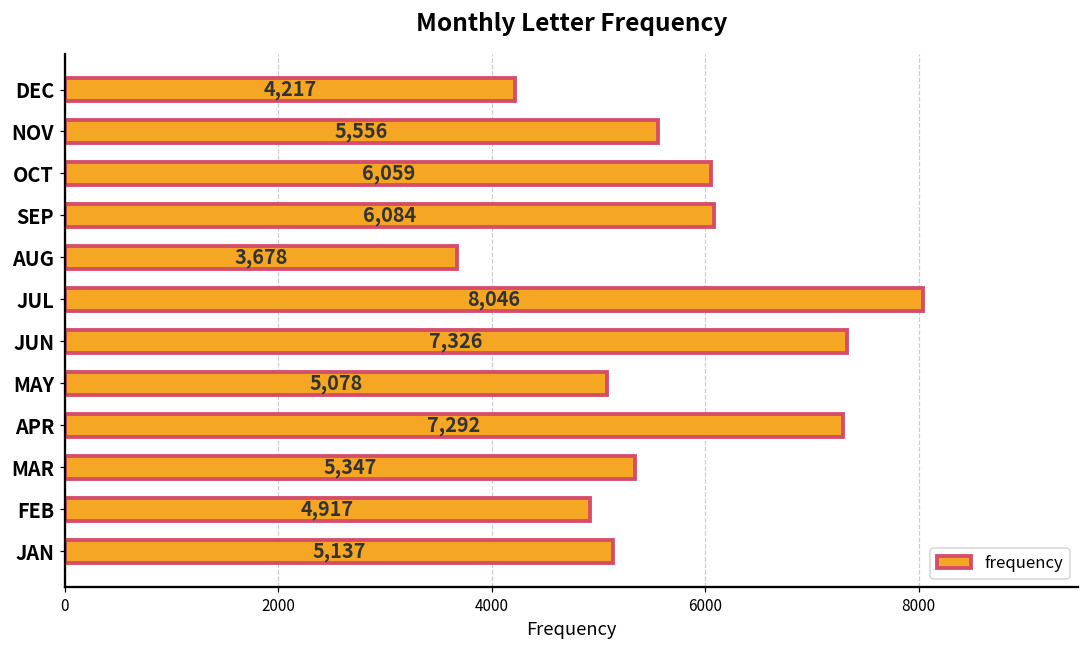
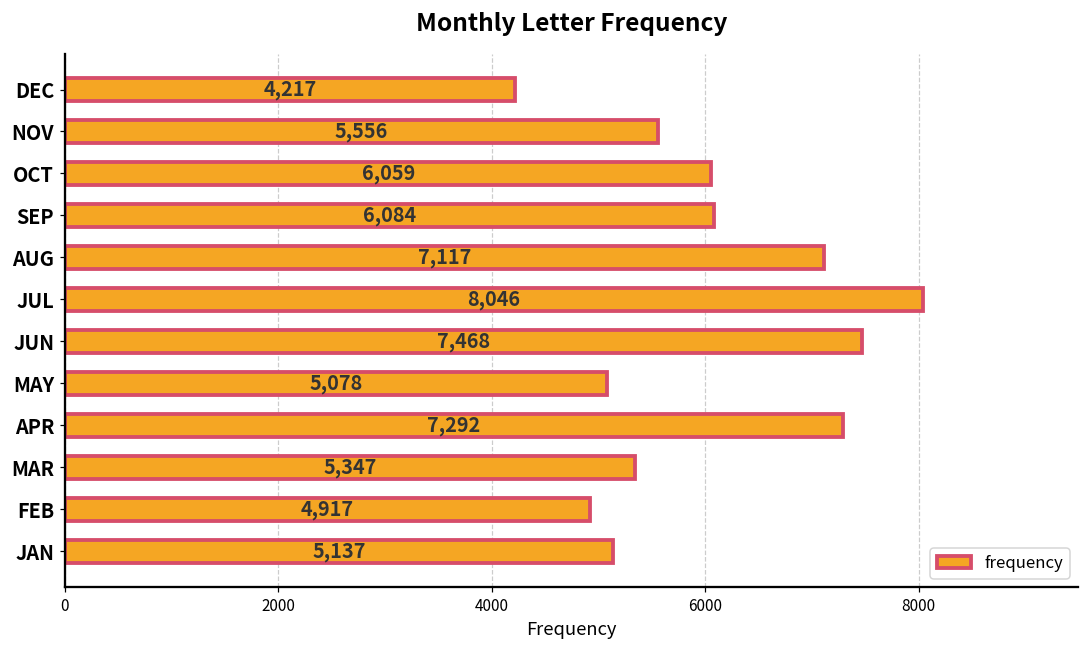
  {
    "DEC": "4,217",
    "NOV": "5,556",
    "OCT": "6,059",
    "SEP": "6,084",
-   "AUG": "3,678",
+   "AUG": "7,117",
    "JUL": "8,046",
-   "JUN": "7,326",
+   "JUN": "7,468",
    "MAY": "5,078",
    "APR": "7,292",
    "MAR": "5,347",
    "FEB": "4,917",
    "JAN": "5,137"
  }
